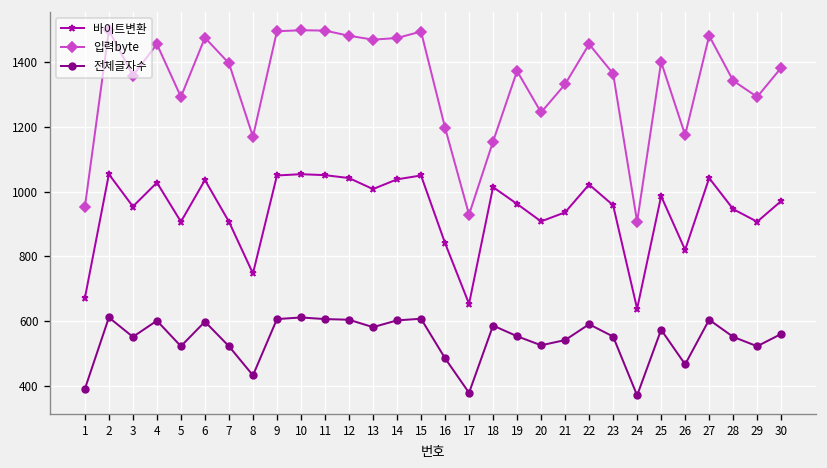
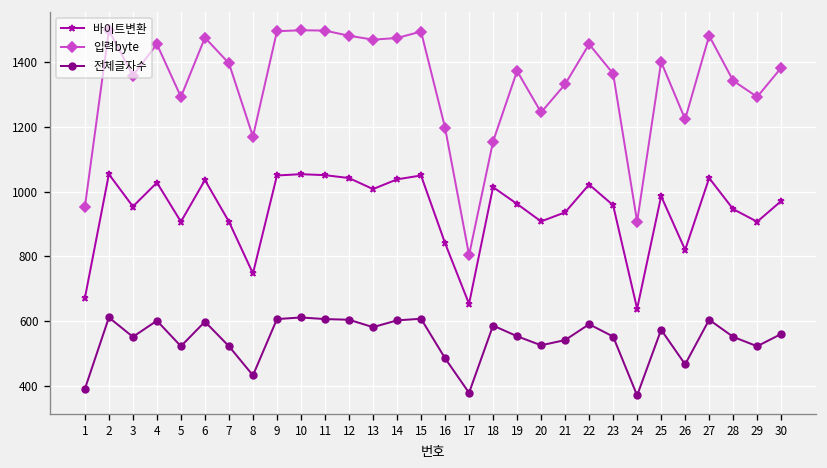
  {
    "입력byte": {
      "1": 950,
      "3": 1360,
      "4": 1460,
      "5": 1290,
      "6": 1480,
      "7": 1400,
      "8": 1170,
      "9": 1500,
      "10": 1500,
      "11": 1500,
      "12": 1480,
      "13": 1470,
      "14": 1480,
      "15": 1500,
      "16": 1200,
-     "17": 930,
+     "17": 800,
      "18": 1160,
      "19": 1370,
      "20": 1250,
      "21": 1330,
      "22": 1460,
      "23": 1370,
      "24": 910,
      "25": 1400,
-     "26": 1180,
+     "26": 1220,
      "27": 1480,
      "28": 1340,
      "29": 1290,
      "30": 1380
    }
  }
